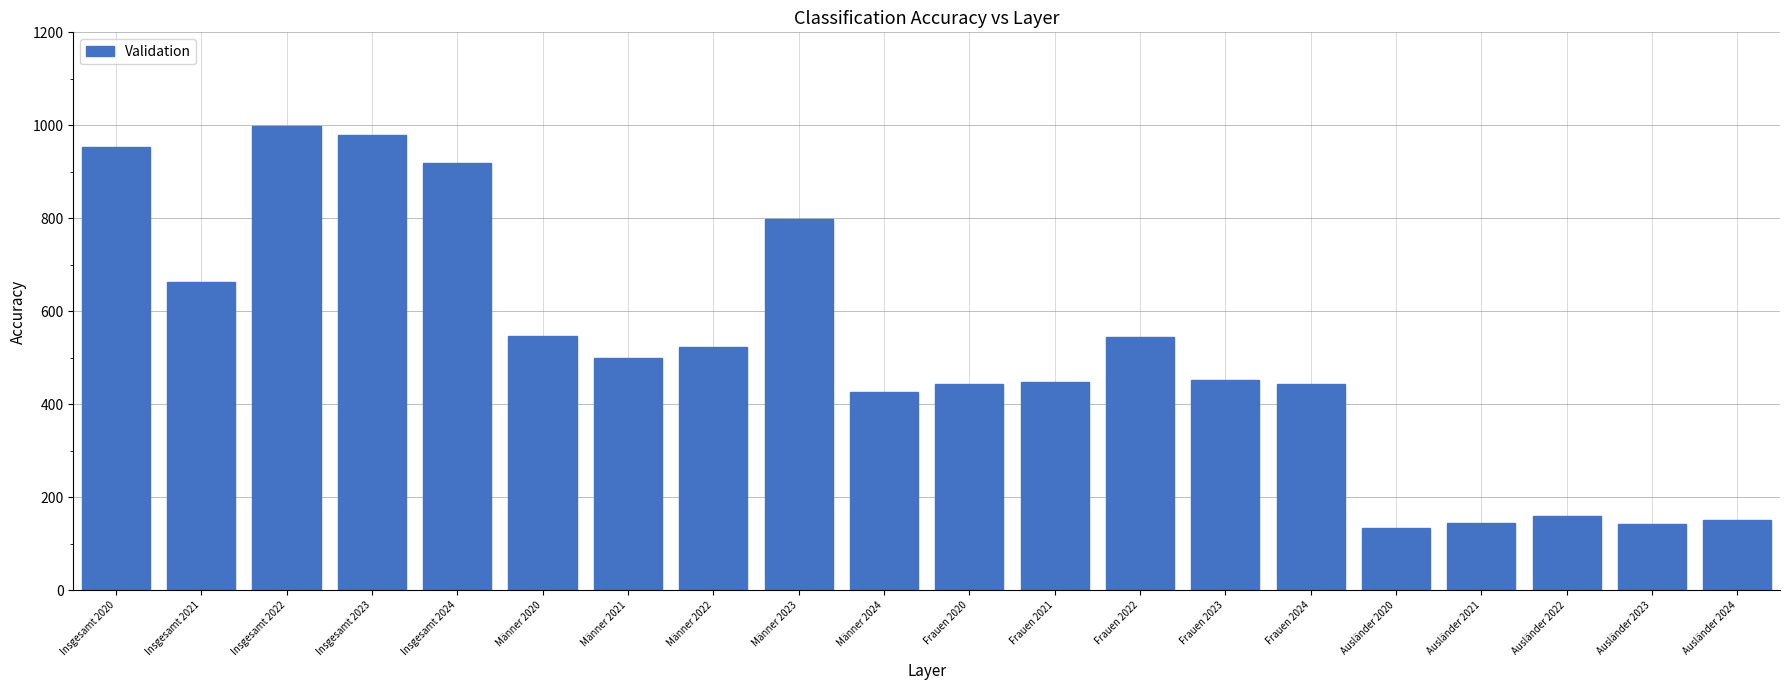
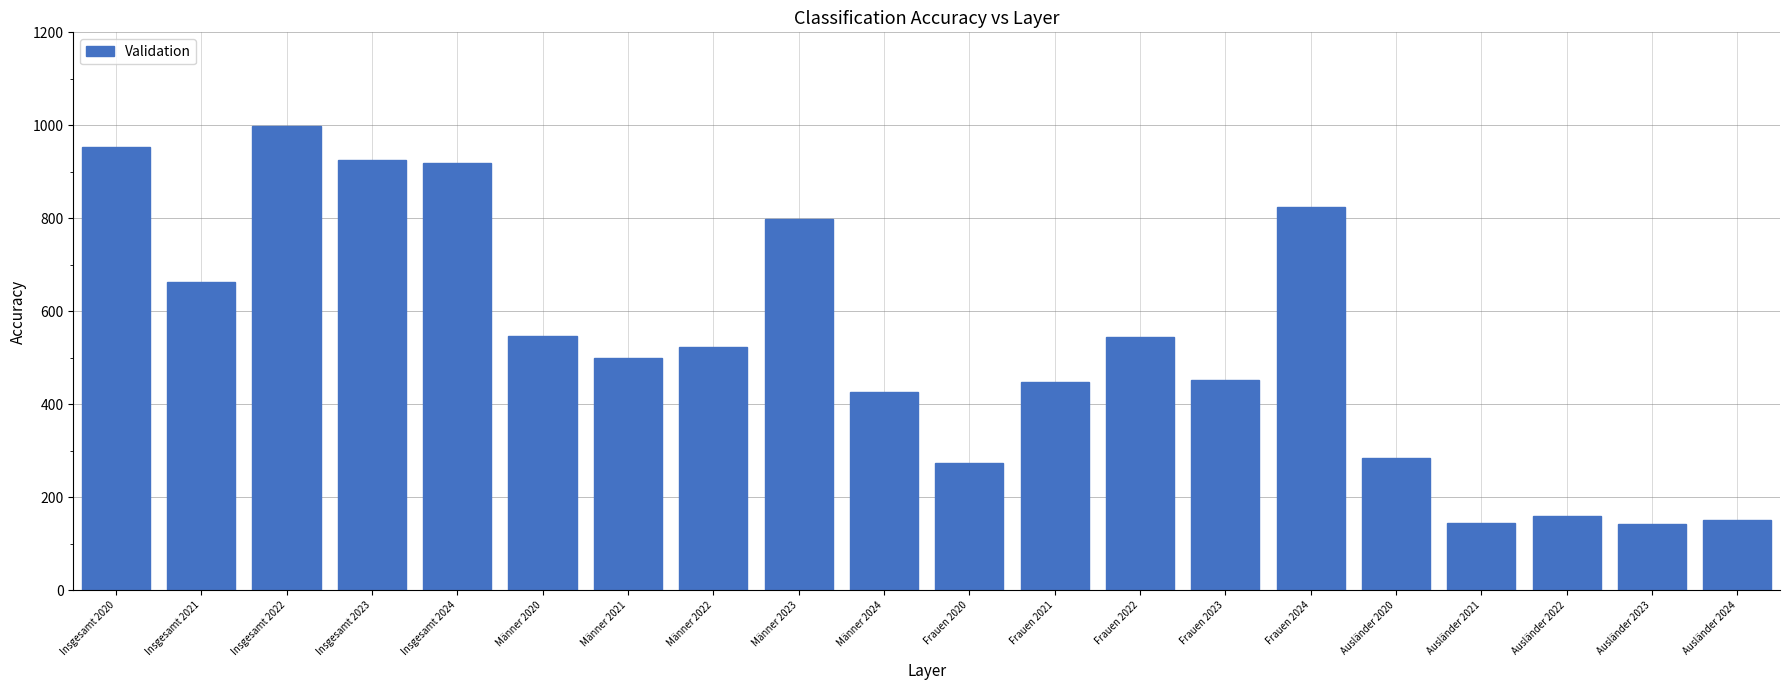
  {
    "Insgesamt 2020": 950,
    "Insgesamt 2021": 660,
    "Insgesamt 2022": 1000,
-   "Insgesamt 2023": 980,
+   "Insgesamt 2023": 930,
    "Insgesamt 2024": 920,
    "Männer 2020": 550,
    "Männer 2021": 500,
    "Männer 2022": 520,
    "Männer 2023": 800,
    "Männer 2024": 430,
-   "Frauen 2020": 440,
+   "Frauen 2020": 280,
    "Frauen 2021": 450,
    "Frauen 2022": 550,
    "Frauen 2023": 450,
-   "Frauen 2024": 440,
-   "Ausländer 2020": 140,
+   "Frauen 2024": 830,
+   "Ausländer 2020": 280,
    "Ausländer 2021": 140,
    "Ausländer 2022": 160,
    "Ausländer 2023": 140,
    "Ausländer 2024": 150
  }
